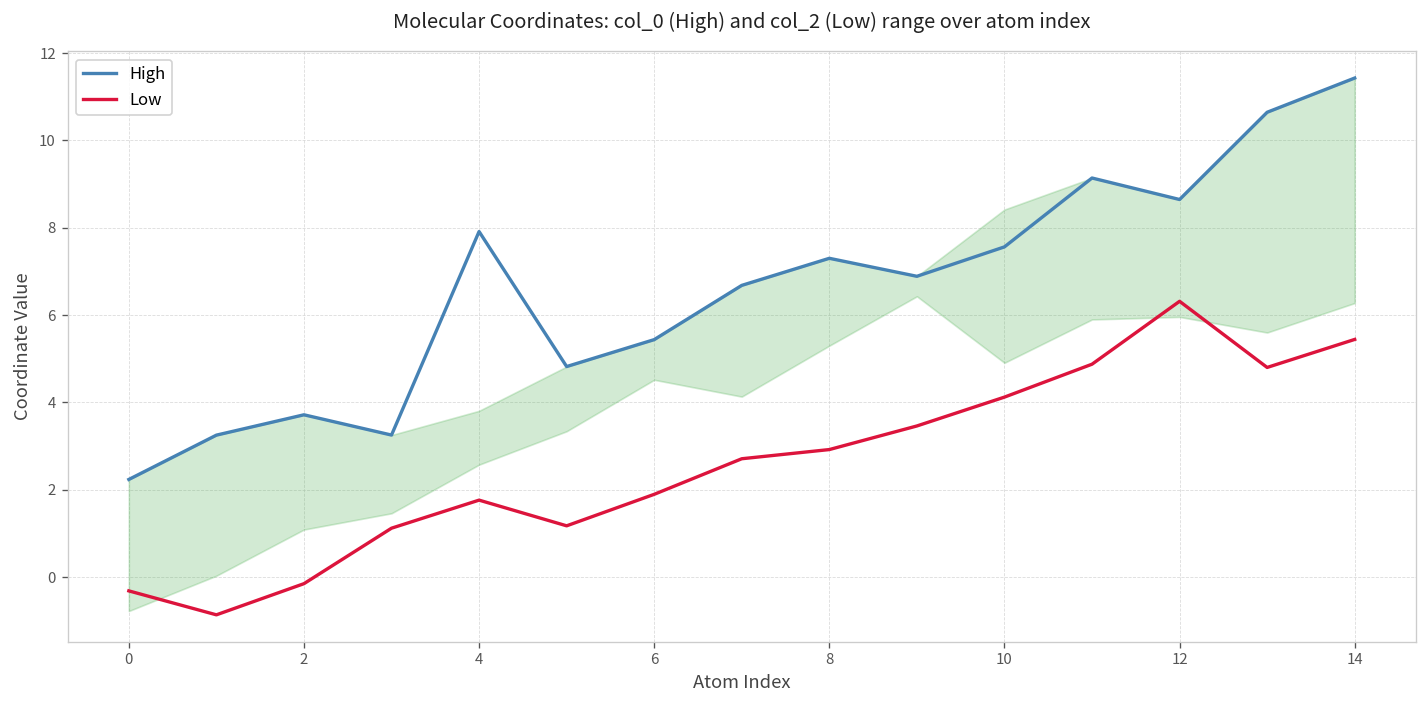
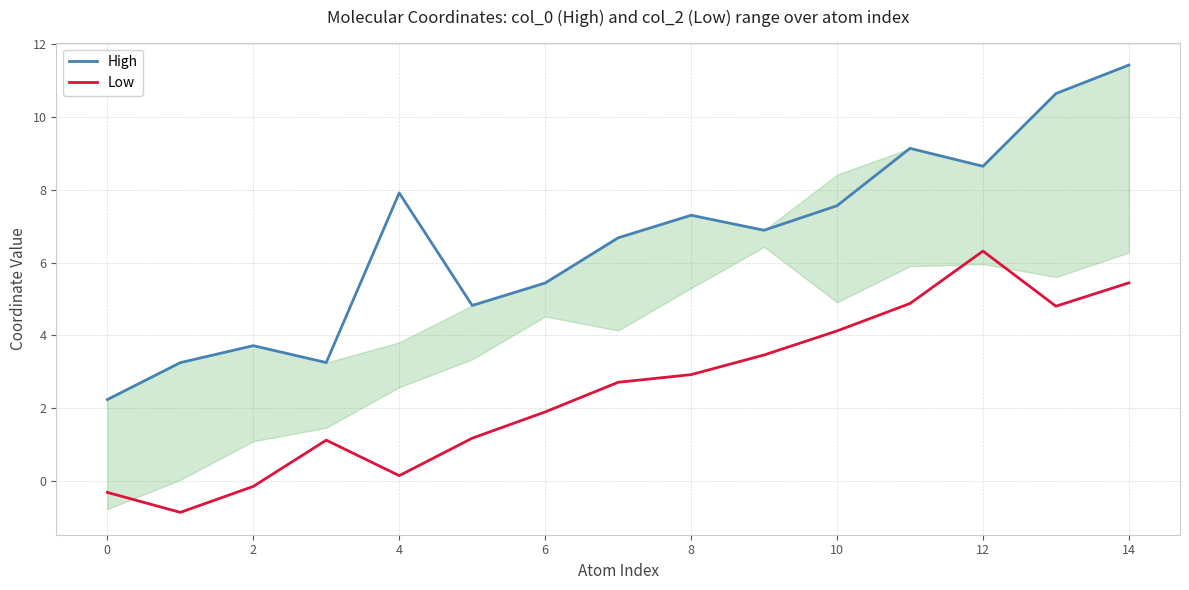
  {
    "High": {
      "4": 7.9,
      "10": 7.6
    },
    "Low": {
      "0": -0.3,
      "2": -0.1,
-     "4": 1.8,
+     "4": 0.1,
      "6": 1.9,
      "8": 2.9,
      "10": 4.1,
      "12": 6.3,
      "14": 5.4
    }
  }
